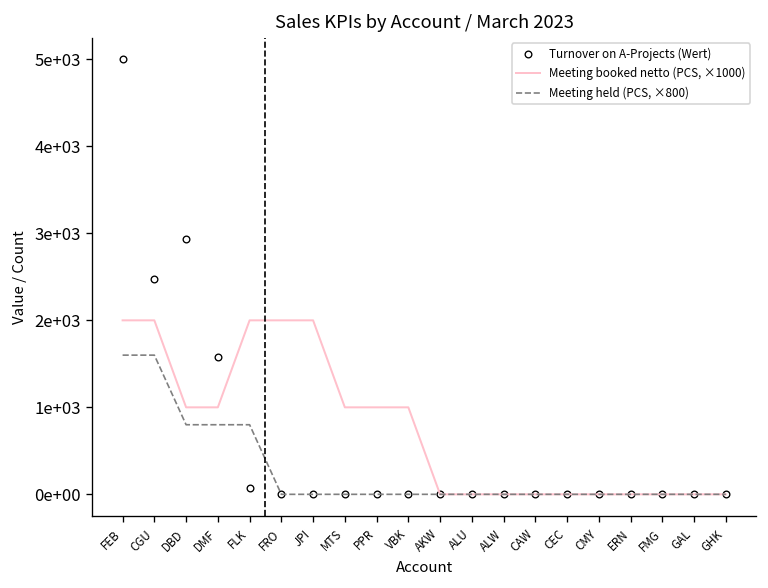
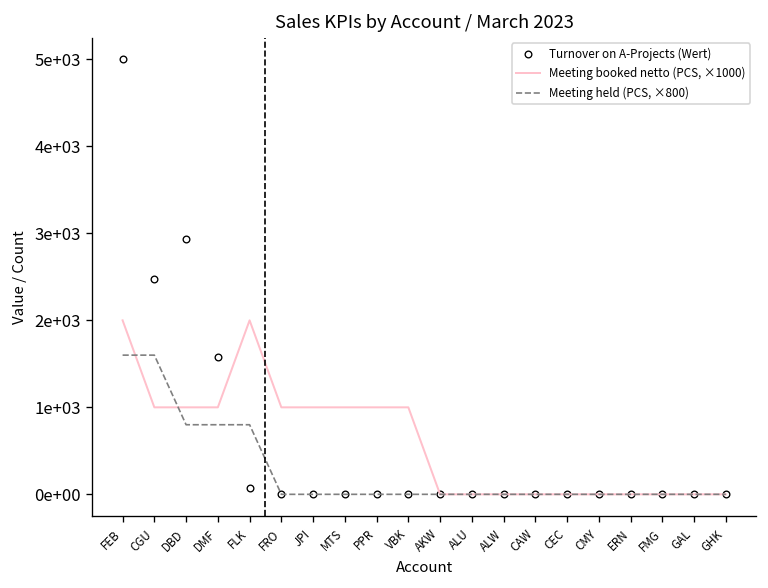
  {
    "Turnover on A-Projects (Wert)": {
      "FEB": 5000,
      "CGU": 2500,
      "DBD": 2900,
      "DMF": 1600,
      "FLK": 100
    },
    "Meeting booked netto (PCS, ×1000)": {
      "FEB": 2000,
-     "CGU": 2000,
+     "CGU": 1000,
      "DBD": 1000,
      "DMF": 1000,
      "FLK": 2000,
-     "FRO": 2000,
-     "JPI": 2000,
+     "FRO": 1000,
+     "JPI": 1000,
      "MTS": 1000,
      "PPR": 1000,
      "VBK": 1000
    },
    "Meeting held (PCS, ×800)": {
      "FEB": 1600,
      "CGU": 1600,
      "DBD": 800,
      "DMF": 800,
      "FLK": 800
    }
  }
